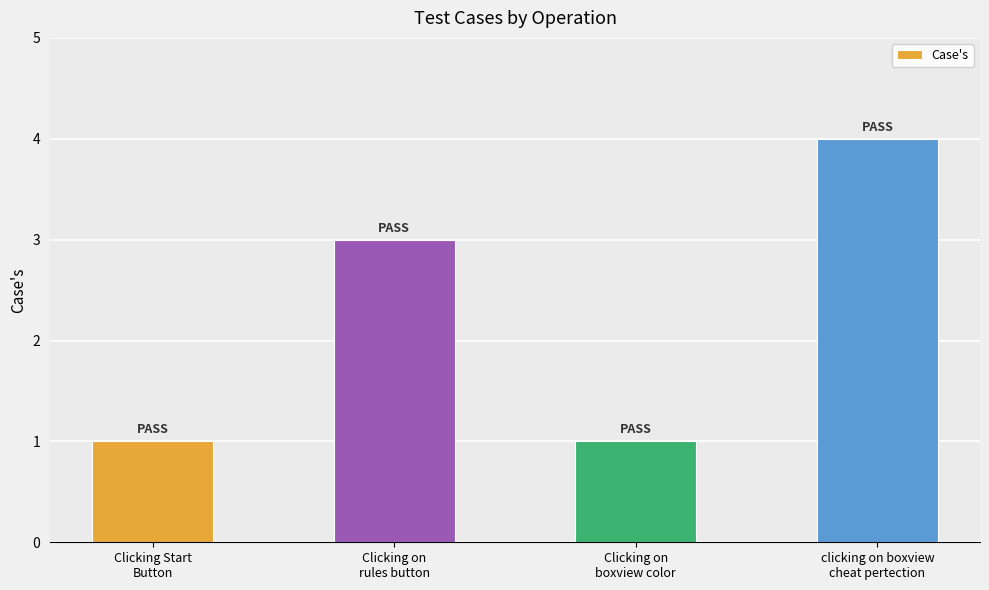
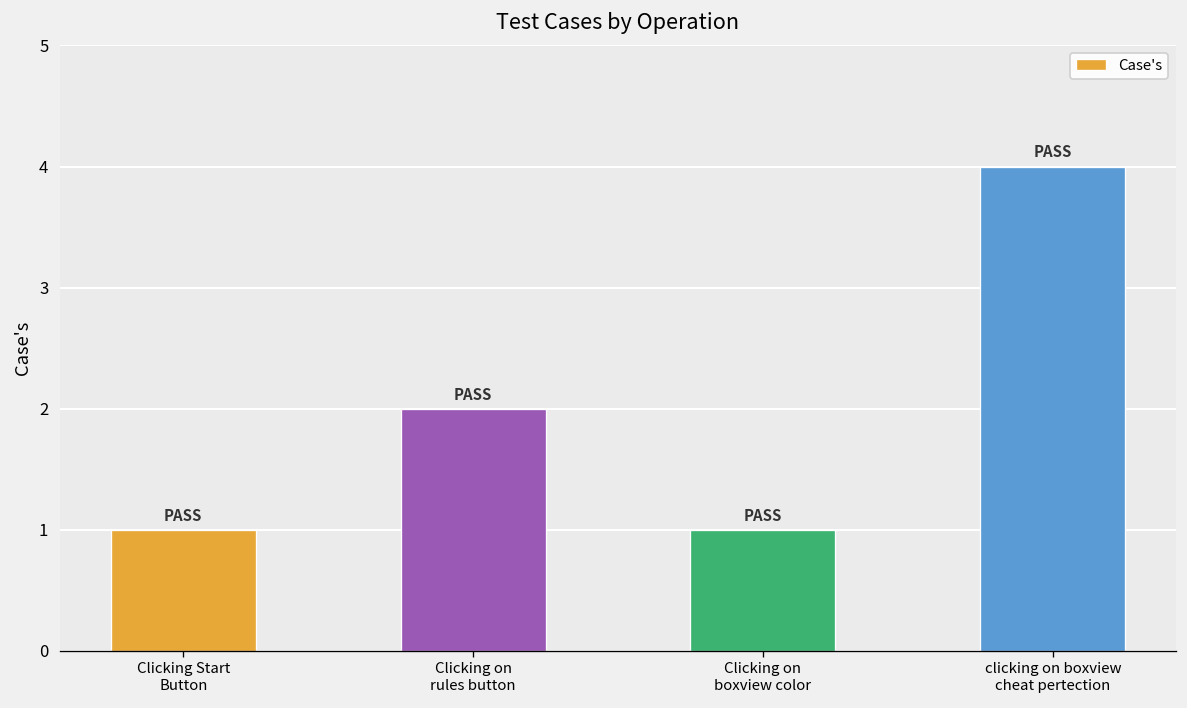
  {
    "Clicking Start Button": 1,
-   "Clicking on rules button": 3,
+   "Clicking on rules button": 2,
    "Clicking on boxview color": 1,
    "clicking on boxview cheat pertection": 4
  }
